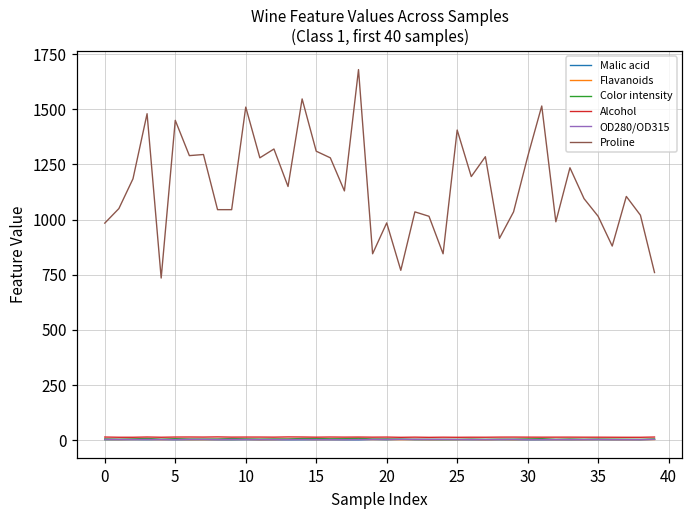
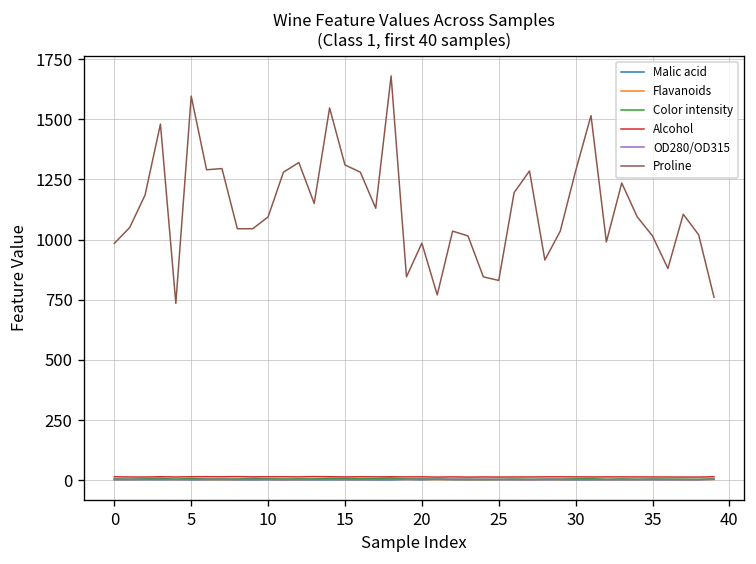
  {
    "Proline": {
      "0": 980,
-     "5": 1450,
-     "10": 1510,
+     "5": 1600,
+     "10": 1090,
      "15": 1310,
      "20": 990,
-     "25": 1410,
+     "25": 830,
      "30": 1290,
      "35": 1020
    }
  }
